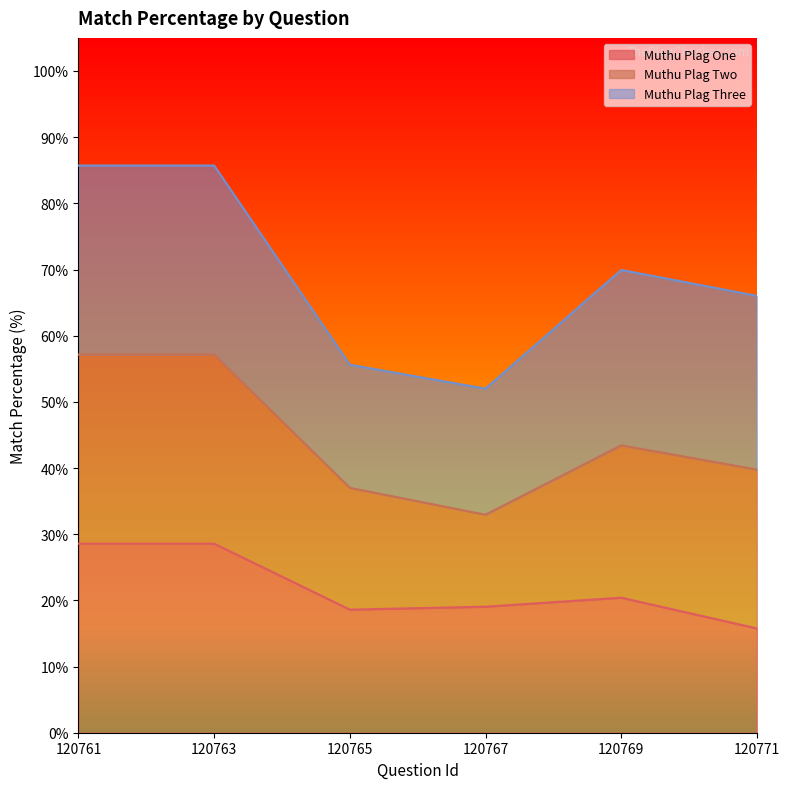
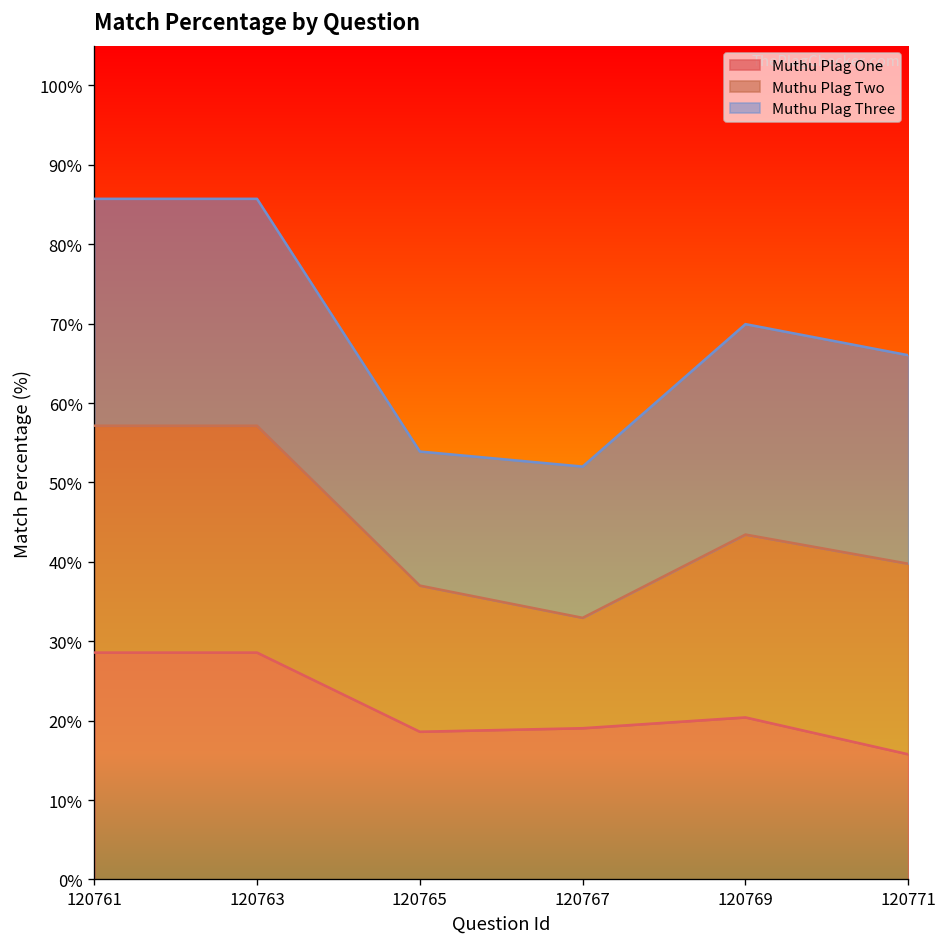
  {
    "Muthu Plag Three": {
      "120761": "29%",
      "120763": "29%",
-     "120765": "19%",
+     "120765": "17%",
      "120767": "19%",
      "120769": "26%",
      "120771": "26%"
    }
  }
